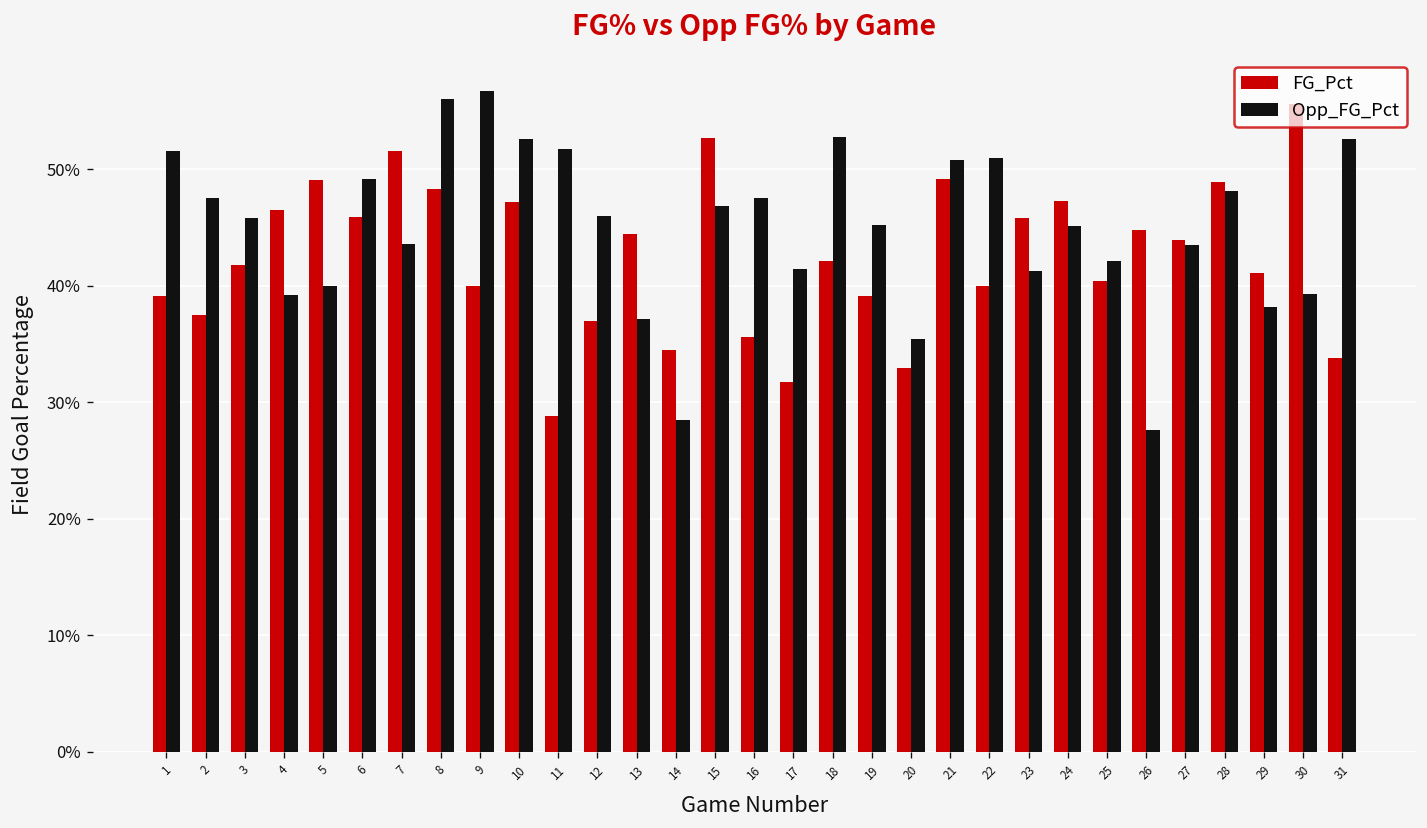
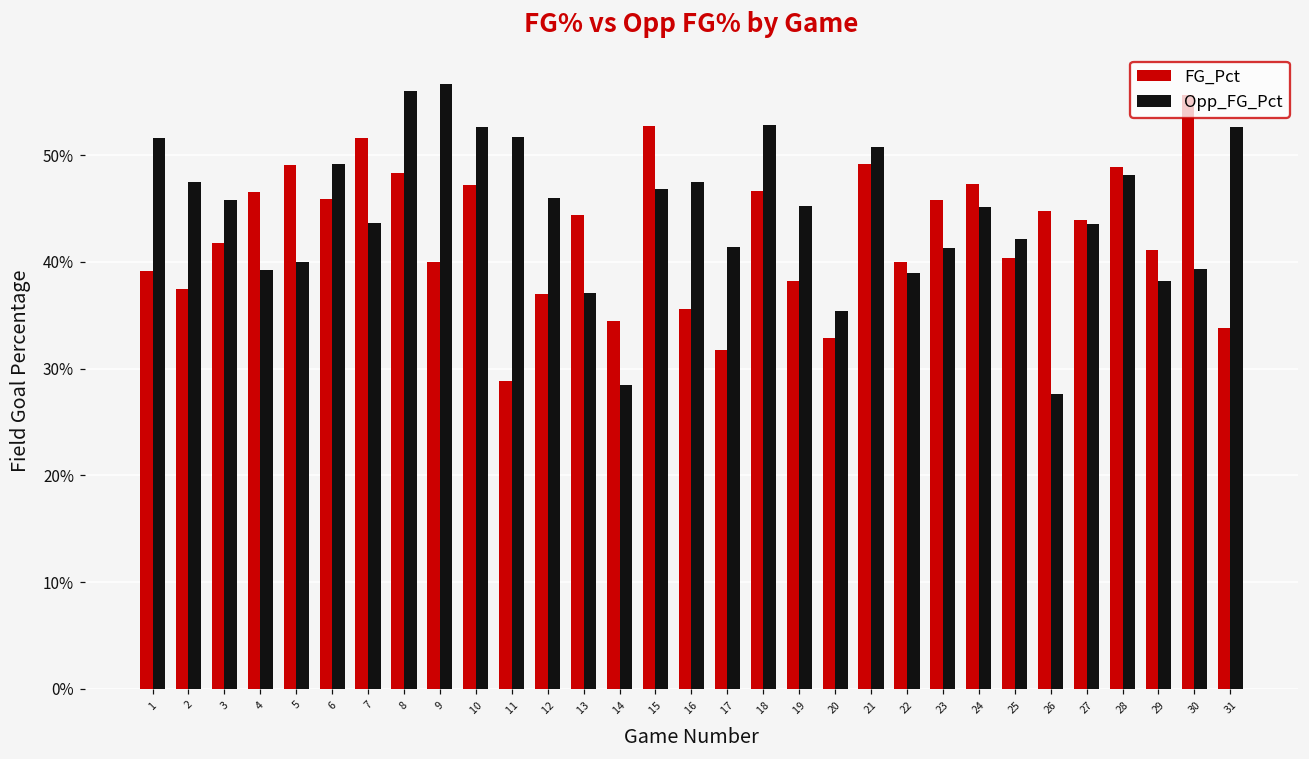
  {
    "FG_Pct": {
      "1": "39%",
      "2": "38%",
      "3": "42%",
      "4": "47%",
      "5": "49%",
      "6": "46%",
      "7": "52%",
      "8": "48%",
      "9": "40%",
      "10": "47%",
      "11": "29%",
      "12": "37%",
      "13": "44%",
      "14": "35%",
      "15": "53%",
      "16": "36%",
      "17": "32%",
-     "18": "42%",
-     "19": "39%",
+     "18": "47%",
+     "19": "38%",
      "20": "33%",
      "21": "49%",
      "22": "40%",
      "23": "46%",
      "24": "47%",
      "25": "40%",
      "26": "45%",
      "27": "44%",
      "28": "49%",
      "29": "41%",
      "31": "34%"
    },
    "Opp_FG_Pct": {
      "1": "52%",
      "2": "48%",
      "3": "46%",
      "4": "39%",
      "5": "40%",
      "6": "49%",
      "7": "44%",
      "8": "56%",
      "9": "57%",
      "10": "53%",
      "11": "52%",
      "12": "46%",
      "13": "37%",
      "14": "28%",
      "15": "47%",
      "16": "48%",
      "17": "41%",
      "18": "53%",
      "19": "45%",
      "20": "35%",
      "21": "51%",
-     "22": "51%",
+     "22": "39%",
      "23": "41%",
      "24": "45%",
      "25": "42%",
      "26": "28%",
      "27": "44%",
      "28": "48%",
      "29": "38%",
      "30": "39%",
      "31": "53%"
    }
  }
